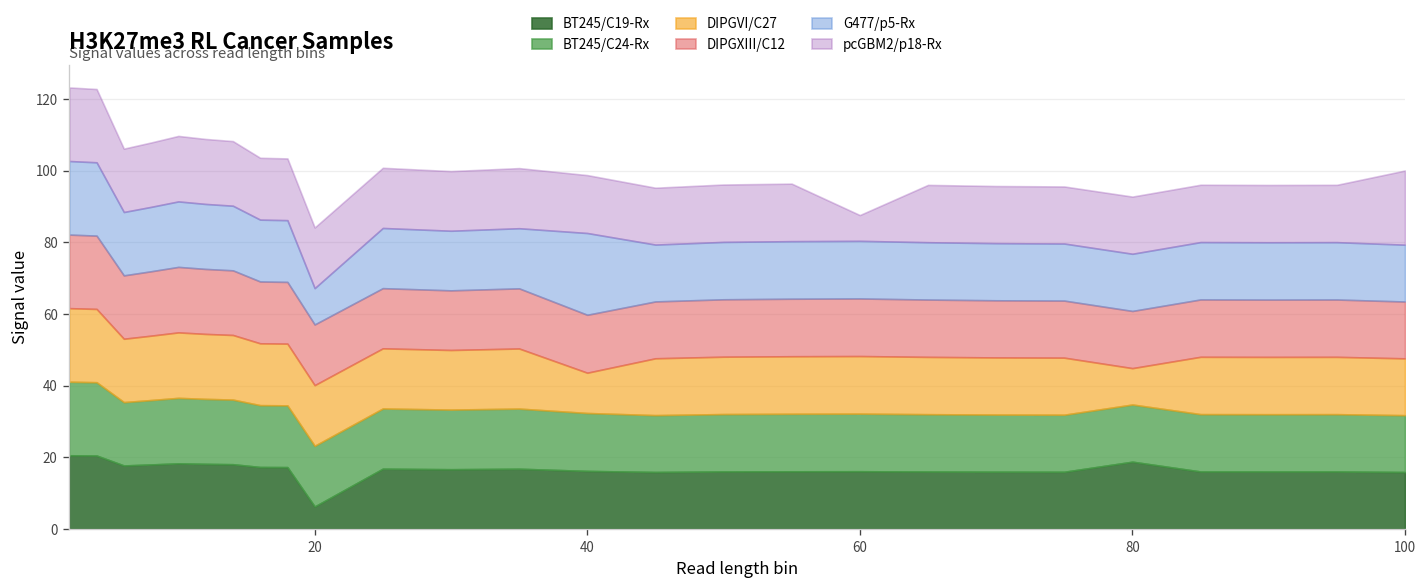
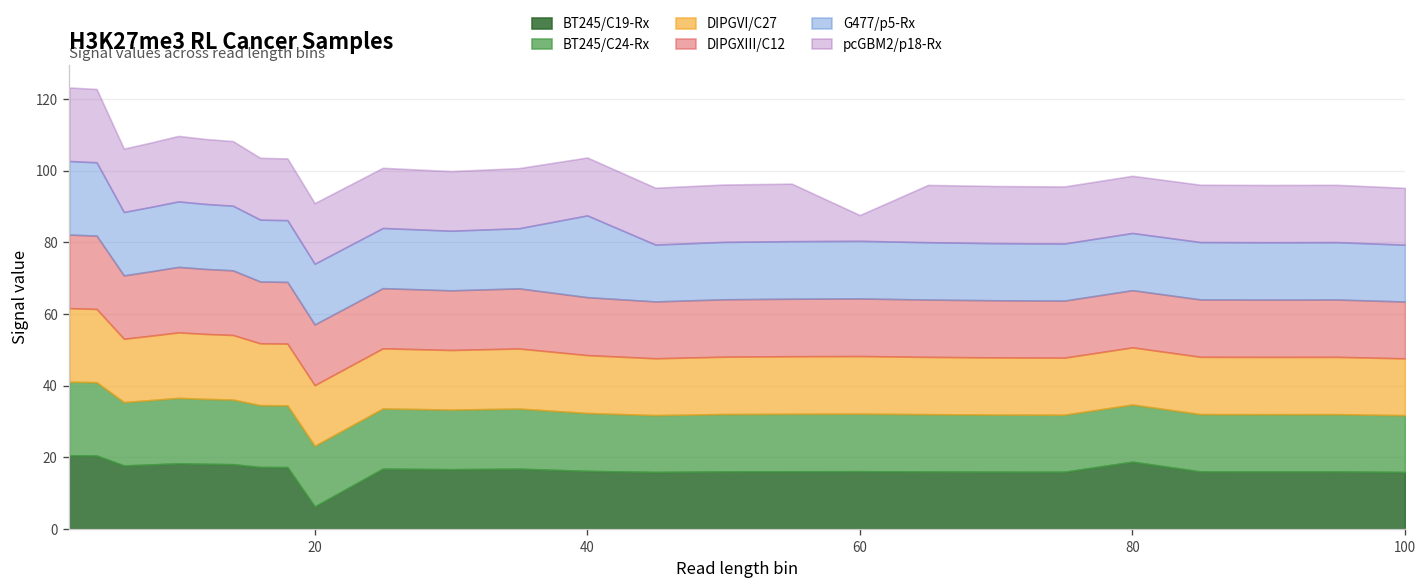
  {
    "BT245/C19-Rx": {
      "20": 6,
      "40": 16,
      "60": 16,
      "80": 19,
      "100": 16
    },
    "BT245/C24-Rx": {
      "20": 17,
      "40": 16,
      "60": 16,
      "80": 16,
      "100": 16
    },
    "DIPGVI/C27": {
      "20": 17,
-     "40": 11,
+     "40": 16,
      "60": 16,
-     "80": 10,
+     "80": 16,
      "100": 16
    },
    "DIPGXIII/C12": {
      "20": 17,
      "40": 16,
      "60": 16,
      "80": 16,
      "100": 16
    },
    "G477/p5-Rx": {
-     "20": 10,
+     "20": 17,
      "40": 23,
      "60": 16,
      "80": 16,
      "100": 16
    },
    "pcGBM2/p18-Rx": {
      "20": 17,
      "40": 16,
      "60": 7,
      "80": 16,
-     "100": 21
+     "100": 16
    }
  }
